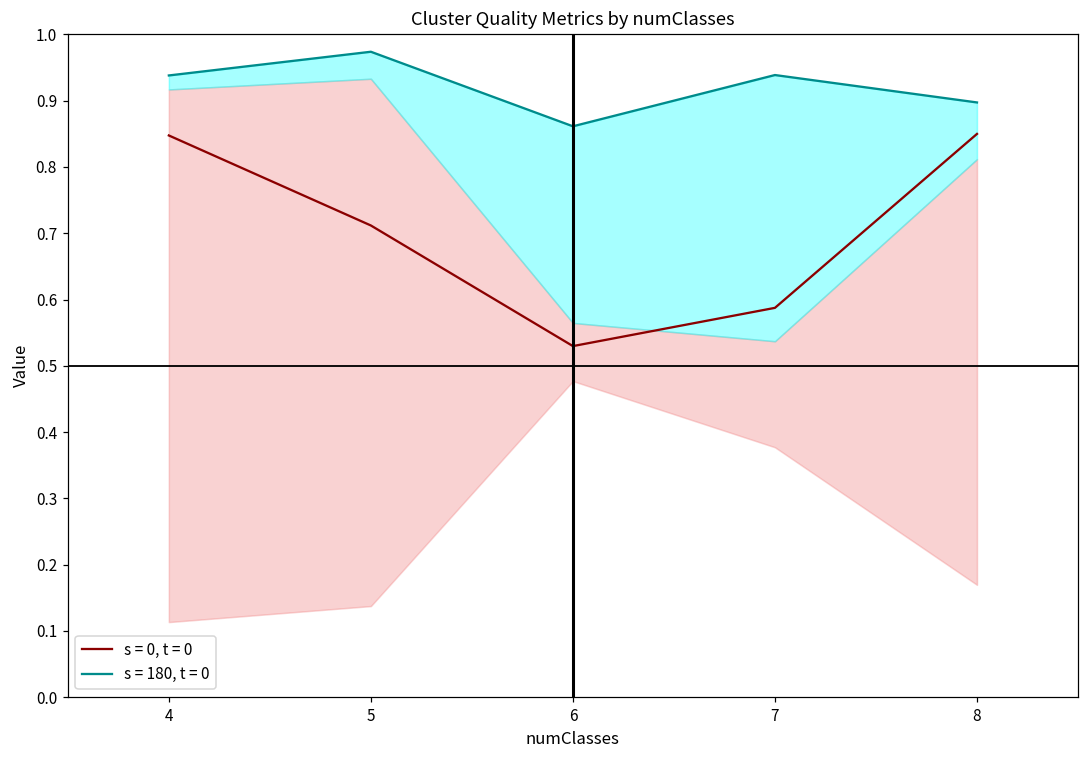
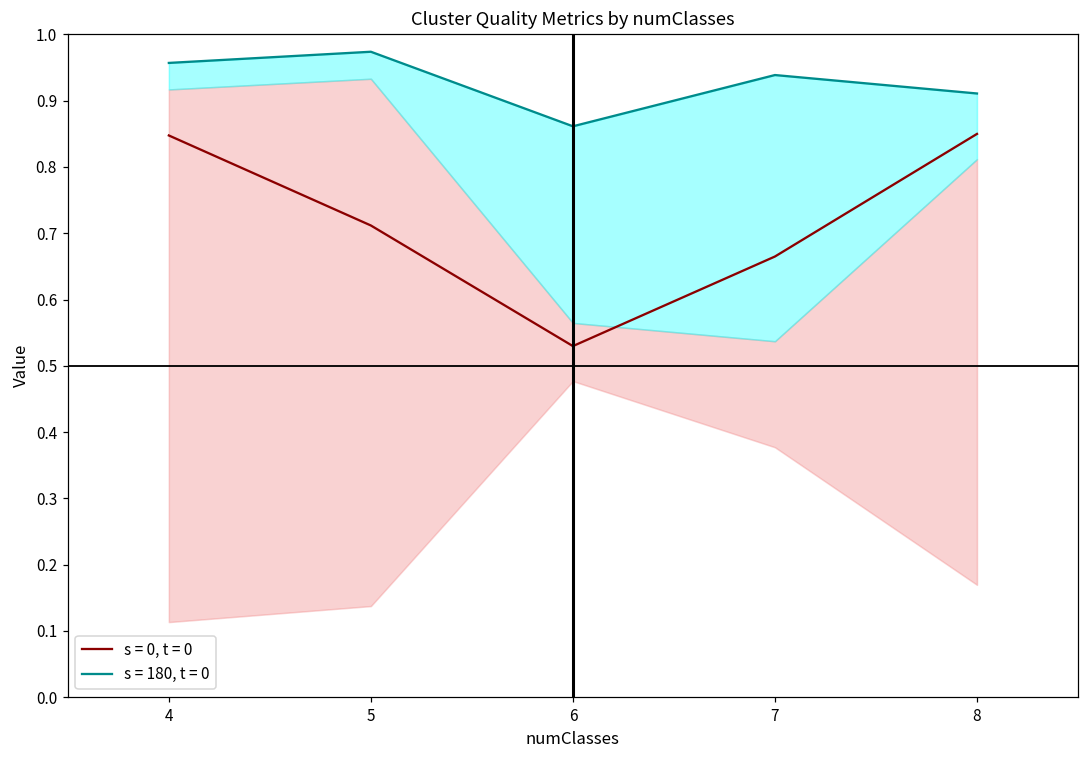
  {
    "s = 0, t = 0": {
      "4": 0.85,
      "5": 0.71,
      "6": 0.53,
-     "7": 0.59,
+     "7": 0.66,
      "8": 0.85
    },
    "s = 180, t = 0": {
-     "4": 0.94,
+     "4": 0.96,
      "5": 0.97,
      "6": 0.86,
      "7": 0.94,
-     "8": 0.90
+     "8": 0.91
    }
  }
